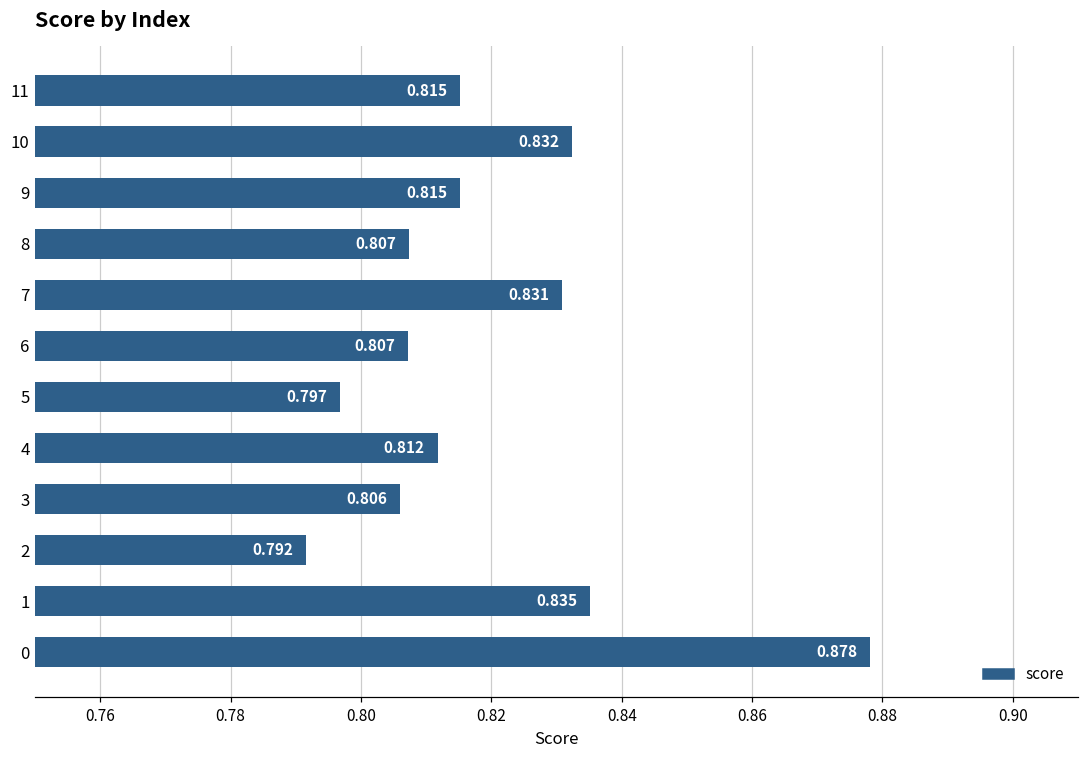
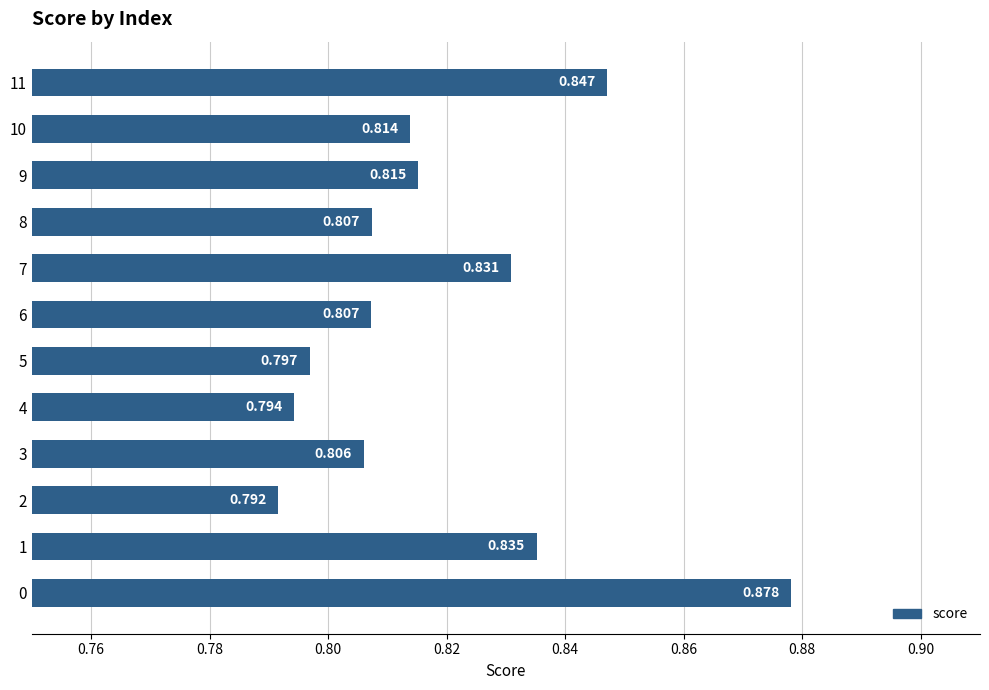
  {
-   "11": 0.815,
-   "10": 0.832,
+   "11": 0.847,
+   "10": 0.814,
    "9": 0.815,
    "8": 0.807,
    "7": 0.831,
    "6": 0.807,
    "5": 0.797,
-   "4": 0.812,
+   "4": 0.794,
    "3": 0.806,
    "2": 0.792,
    "1": 0.835,
    "0": 0.878
  }
